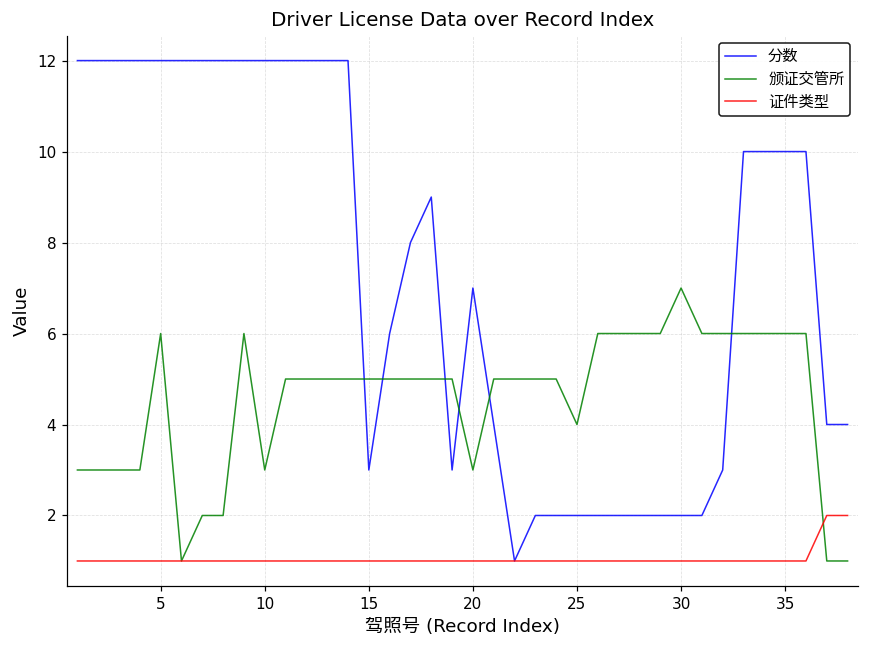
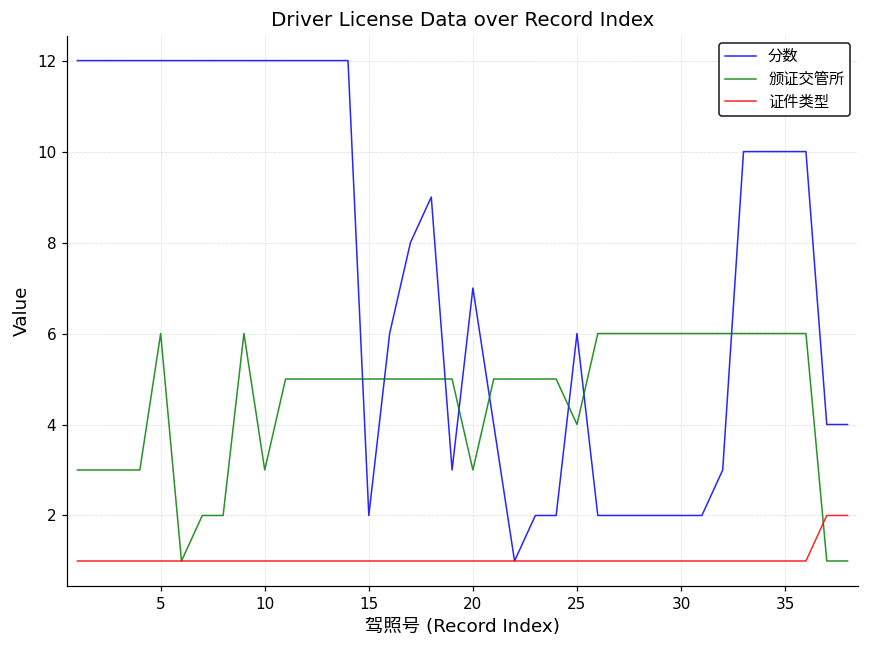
  {
    "分数": {
      "5": 12,
      "10": 12,
-     "15": 3,
+     "15": 2,
      "20": 7,
-     "25": 2,
+     "25": 6,
      "30": 2,
      "35": 10
    },
    "颁证交管所": {
      "5": 6,
      "10": 3,
      "15": 5,
      "20": 3,
      "25": 4,
-     "30": 7,
+     "30": 6,
      "35": 6
    },
    "证件类型": {
      "5": 1,
      "10": 1,
      "15": 1,
      "20": 1,
      "25": 1,
      "30": 1,
      "35": 1
    }
  }
